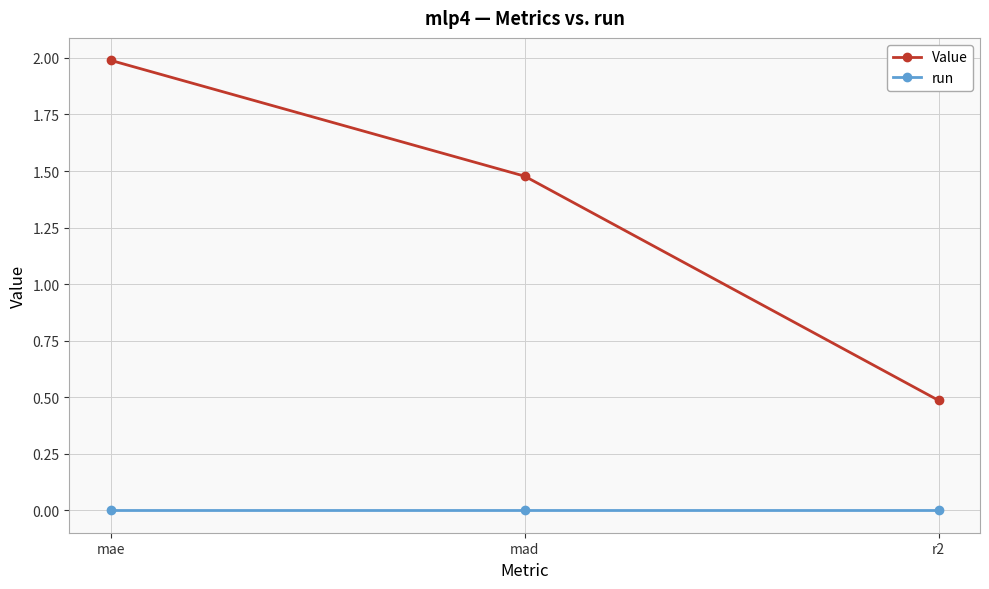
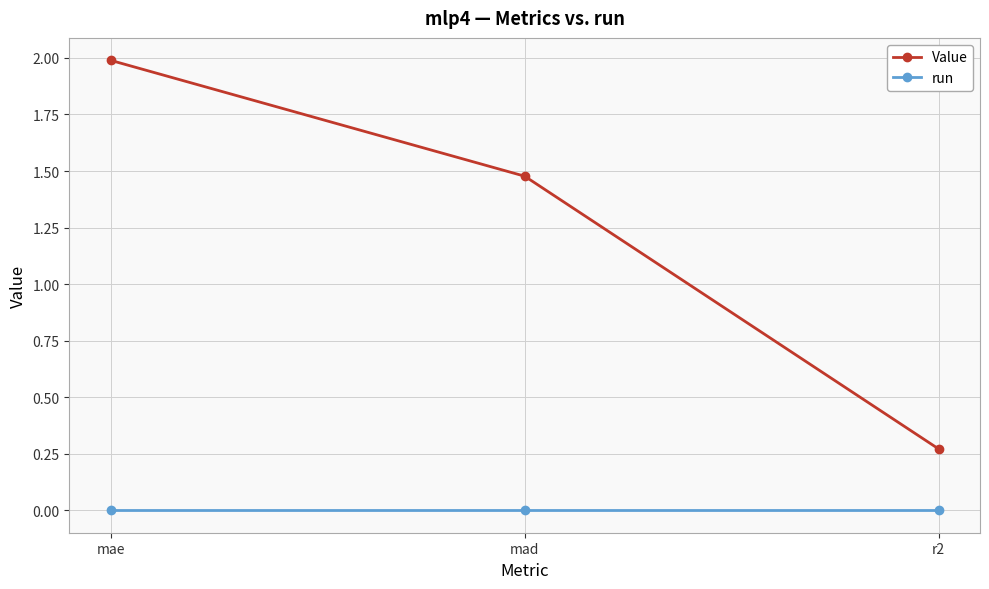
  {
    "Value": {
      "mae": 1.99,
      "mad": 1.48,
-     "r2": 0.49
+     "r2": 0.27
    },
    "run": {
      "mae": 0.00,
      "mad": 0.00,
      "r2": 0.00
    }
  }
